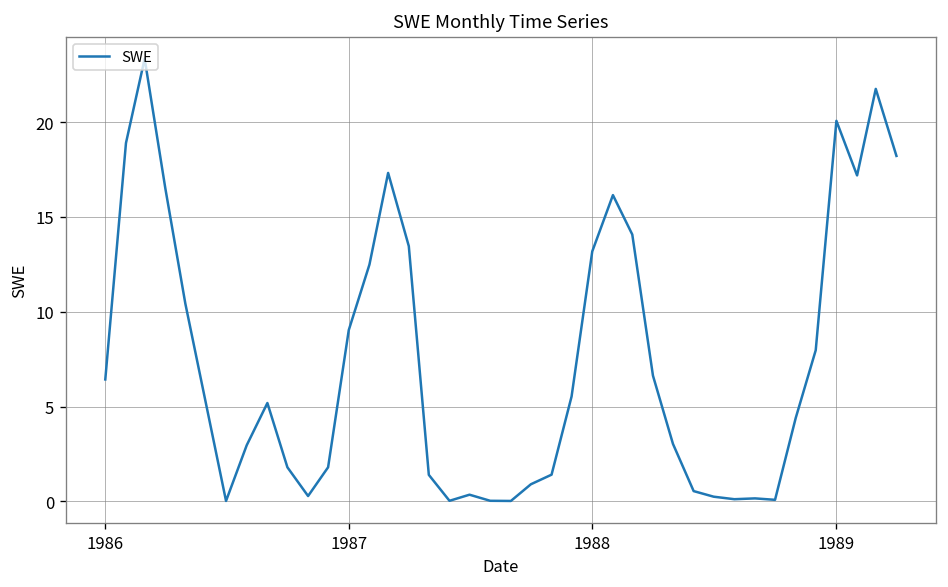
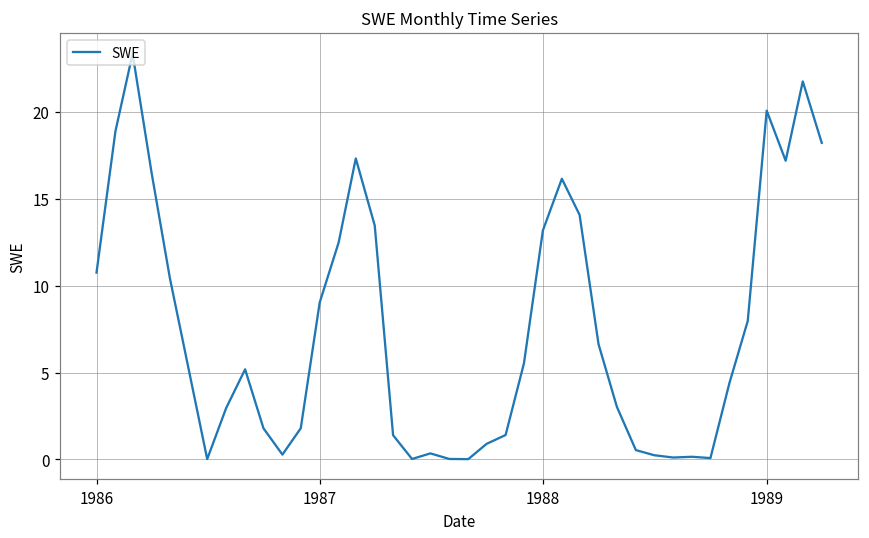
  {
-   "1986": 6.4,
+   "1986": 10.8,
    "1987": 9.0,
    "1988": 13.2,
    "1989": 20.1
  }
